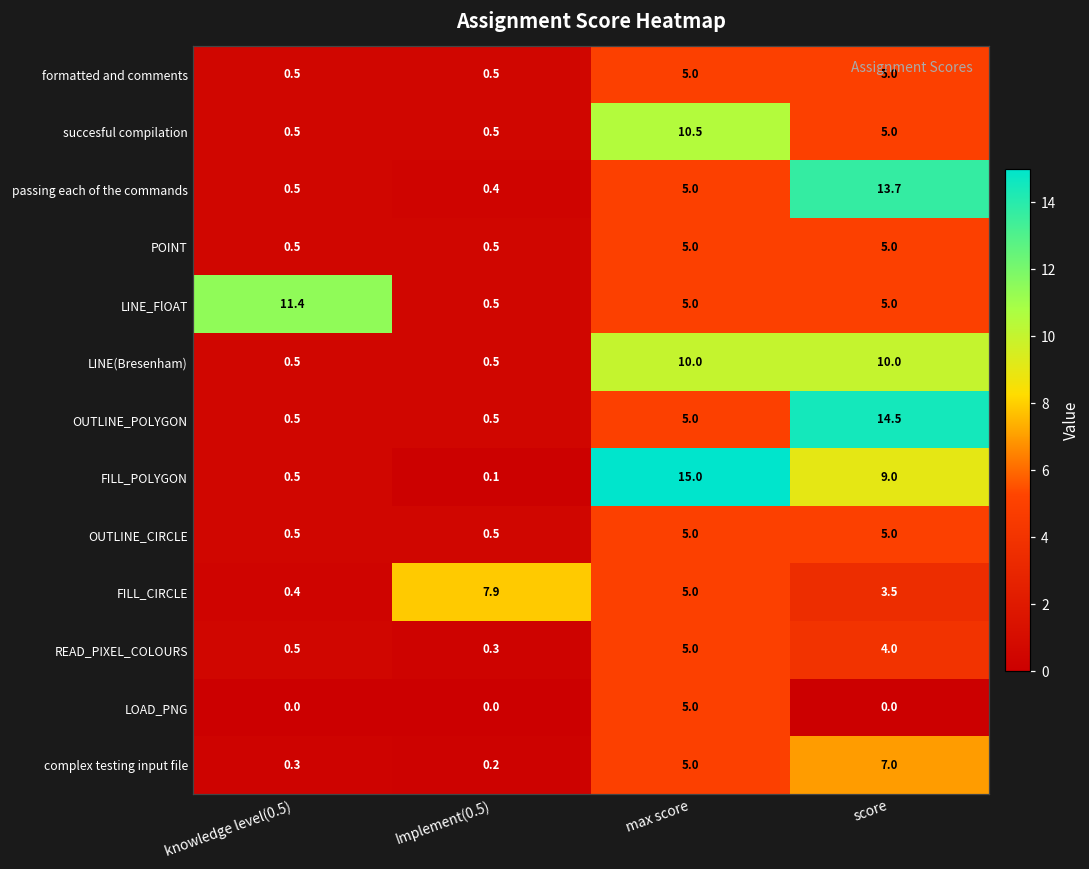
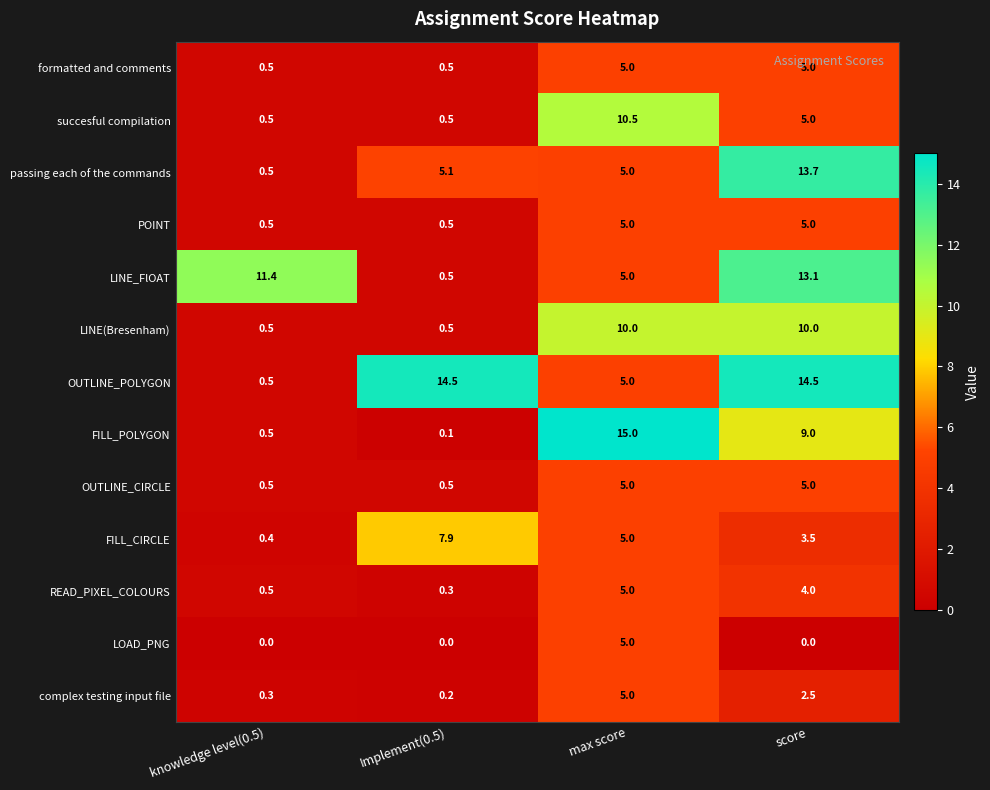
  {
    "formatted and comments": {
      "knowledge level(0.5)": 0.5,
      "Implement(0.5)": 0.5,
      "max score": 5.0
    },
    "succesful compilation": {
      "knowledge level(0.5)": 0.5,
      "Implement(0.5)": 0.5,
      "max score": 10.5,
      "score": 5.0
    },
    "passing each of the commands": {
      "knowledge level(0.5)": 0.5,
-     "Implement(0.5)": 0.4,
+     "Implement(0.5)": 5.1,
      "max score": 5.0,
      "score": 13.7
    },
    "POINT": {
      "knowledge level(0.5)": 0.5,
      "Implement(0.5)": 0.5,
      "max score": 5.0,
      "score": 5.0
    },
    "LINE_FlOAT": {
      "knowledge level(0.5)": 11.4,
      "Implement(0.5)": 0.5,
      "max score": 5.0,
-     "score": 5.0
+     "score": 13.1
    },
    "LINE(Bresenham)": {
      "knowledge level(0.5)": 0.5,
      "Implement(0.5)": 0.5,
      "max score": 10.0,
      "score": 10.0
    },
    "OUTLINE_POLYGON": {
      "knowledge level(0.5)": 0.5,
-     "Implement(0.5)": 0.5,
+     "Implement(0.5)": 14.5,
      "max score": 5.0,
      "score": 14.5
    },
    "FILL_POLYGON": {
      "knowledge level(0.5)": 0.5,
      "Implement(0.5)": 0.1,
      "max score": 15.0,
      "score": 9.0
    },
    "OUTLINE_CIRCLE": {
      "knowledge level(0.5)": 0.5,
      "Implement(0.5)": 0.5,
      "max score": 5.0,
      "score": 5.0
    },
    "FILL_CIRCLE": {
      "knowledge level(0.5)": 0.4,
      "Implement(0.5)": 7.9,
      "max score": 5.0,
      "score": 3.5
    },
    "READ_PIXEL_COLOURS": {
      "knowledge level(0.5)": 0.5,
      "Implement(0.5)": 0.3,
      "max score": 5.0,
      "score": 4.0
    },
    "LOAD_PNG": {
      "knowledge level(0.5)": 0.0,
      "Implement(0.5)": 0.0,
      "max score": 5.0,
      "score": 0.0
    },
    "complex testing input file": {
      "knowledge level(0.5)": 0.3,
      "Implement(0.5)": 0.2,
      "max score": 5.0,
-     "score": 7.0
+     "score": 2.5
    }
  }
